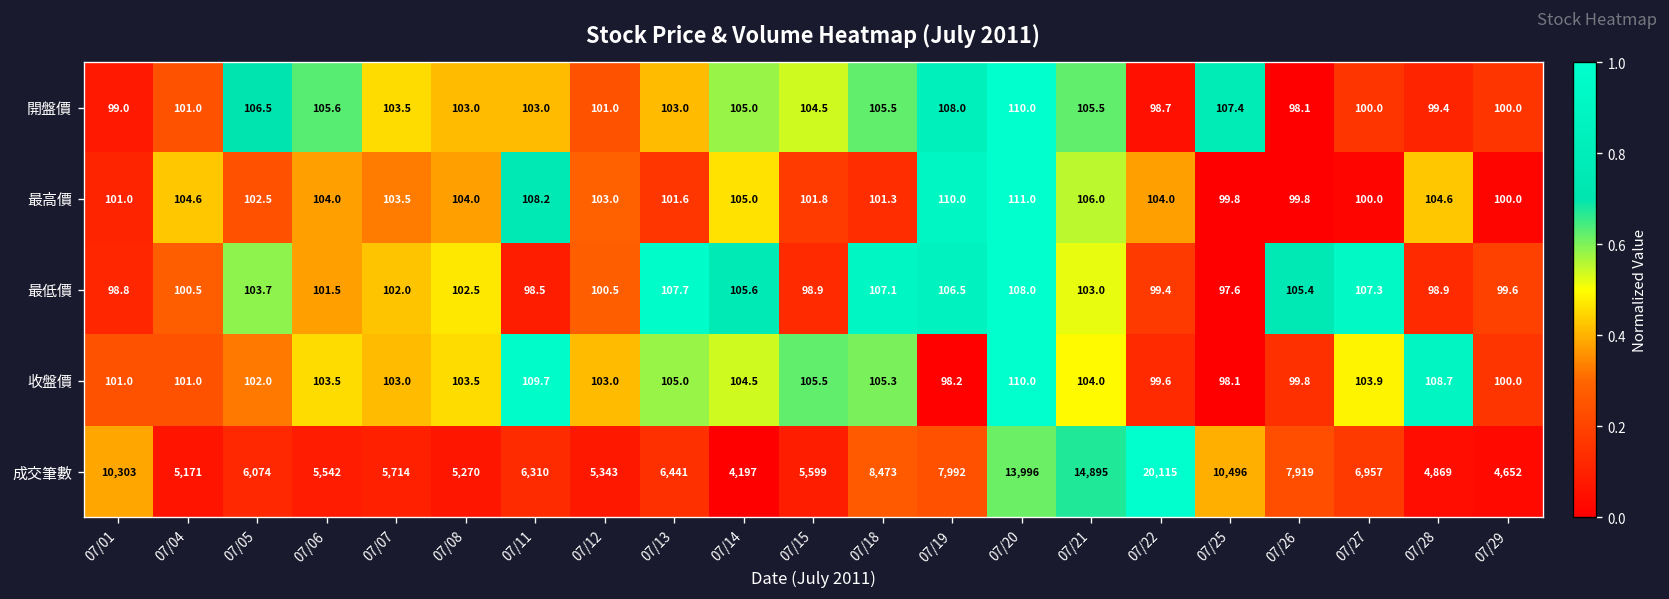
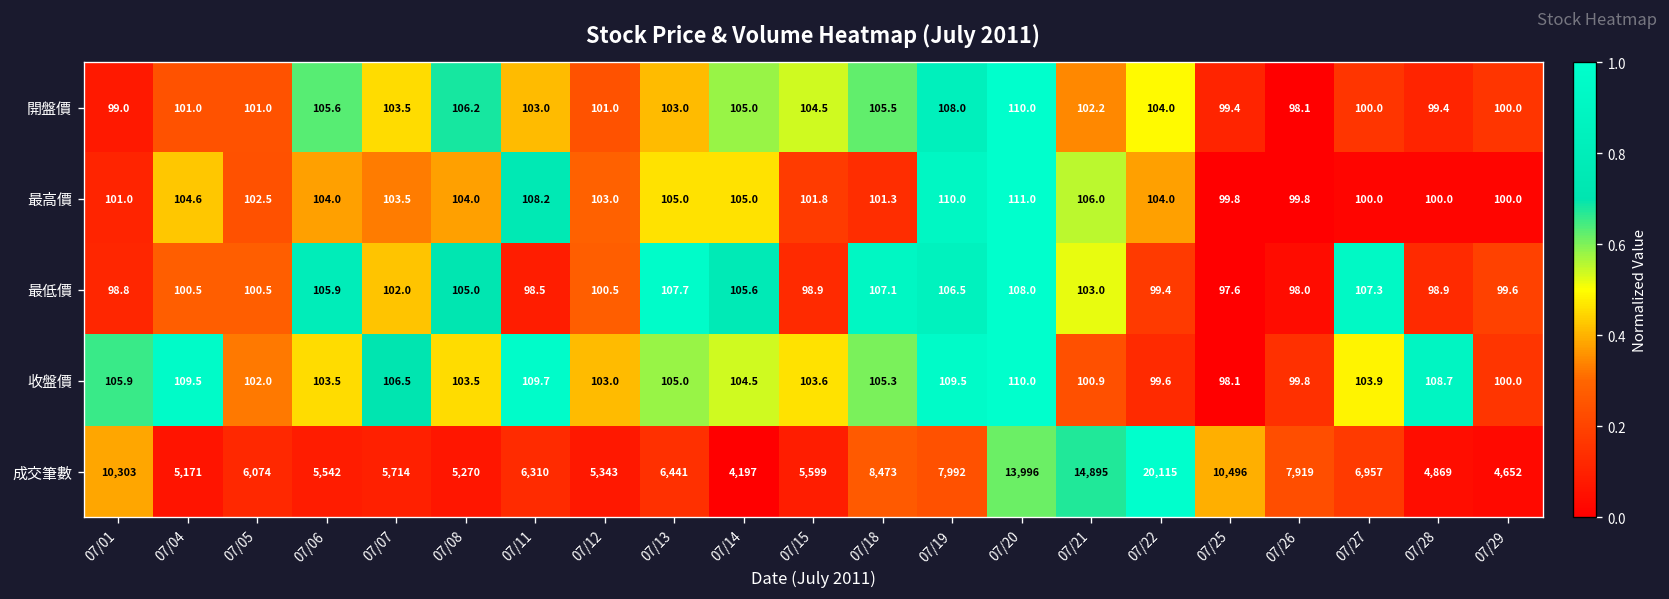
  {
    "開盤價": {
      "07/01": "99.0",
      "07/04": "101.0",
-     "07/05": "106.5",
+     "07/05": "101.0",
      "07/06": "105.6",
      "07/07": "103.5",
-     "07/08": "103.0",
+     "07/08": "106.2",
      "07/11": "103.0",
      "07/12": "101.0",
      "07/13": "103.0",
      "07/14": "105.0",
      "07/15": "104.5",
      "07/18": "105.5",
      "07/19": "108.0",
      "07/20": "110.0",
-     "07/21": "105.5",
-     "07/22": "98.7",
-     "07/25": "107.4",
+     "07/21": "102.2",
+     "07/22": "104.0",
+     "07/25": "99.4",
      "07/26": "98.1",
      "07/27": "100.0",
      "07/28": "99.4",
      "07/29": "100.0"
    },
    "最高價": {
      "07/01": "101.0",
      "07/04": "104.6",
      "07/05": "102.5",
      "07/06": "104.0",
      "07/07": "103.5",
      "07/08": "104.0",
      "07/11": "108.2",
      "07/12": "103.0",
-     "07/13": "101.6",
+     "07/13": "105.0",
      "07/14": "105.0",
      "07/15": "101.8",
      "07/18": "101.3",
      "07/19": "110.0",
      "07/20": "111.0",
      "07/21": "106.0",
      "07/22": "104.0",
      "07/25": "99.8",
      "07/26": "99.8",
      "07/27": "100.0",
-     "07/28": "104.6",
+     "07/28": "100.0",
      "07/29": "100.0"
    },
    "最低價": {
      "07/01": "98.8",
      "07/04": "100.5",
-     "07/05": "103.7",
-     "07/06": "101.5",
+     "07/05": "100.5",
+     "07/06": "105.9",
      "07/07": "102.0",
-     "07/08": "102.5",
+     "07/08": "105.0",
      "07/11": "98.5",
      "07/12": "100.5",
      "07/13": "107.7",
      "07/14": "105.6",
      "07/15": "98.9",
      "07/18": "107.1",
      "07/19": "106.5",
      "07/20": "108.0",
      "07/21": "103.0",
      "07/22": "99.4",
      "07/25": "97.6",
-     "07/26": "105.4",
+     "07/26": "98.0",
      "07/27": "107.3",
      "07/28": "98.9",
      "07/29": "99.6"
    },
    "收盤價": {
-     "07/01": "101.0",
-     "07/04": "101.0",
+     "07/01": "105.9",
+     "07/04": "109.5",
      "07/05": "102.0",
      "07/06": "103.5",
-     "07/07": "103.0",
+     "07/07": "106.5",
      "07/08": "103.5",
      "07/11": "109.7",
      "07/12": "103.0",
      "07/13": "105.0",
      "07/14": "104.5",
-     "07/15": "105.5",
+     "07/15": "103.6",
      "07/18": "105.3",
-     "07/19": "98.2",
+     "07/19": "109.5",
      "07/20": "110.0",
-     "07/21": "104.0",
+     "07/21": "100.9",
      "07/22": "99.6",
      "07/25": "98.1",
      "07/26": "99.8",
      "07/27": "103.9",
      "07/28": "108.7",
      "07/29": "100.0"
    },
    "成交筆數": {
      "07/01": "10,303",
      "07/04": "5,171",
      "07/05": "6,074",
      "07/06": "5,542",
      "07/07": "5,714",
      "07/08": "5,270",
      "07/11": "6,310",
      "07/12": "5,343",
      "07/13": "6,441",
      "07/14": "4,197",
      "07/15": "5,599",
      "07/18": "8,473",
      "07/19": "7,992",
      "07/20": "13,996",
      "07/21": "14,895",
      "07/22": "20,115",
      "07/25": "10,496",
      "07/26": "7,919",
      "07/27": "6,957",
      "07/28": "4,869",
      "07/29": "4,652"
    }
  }
